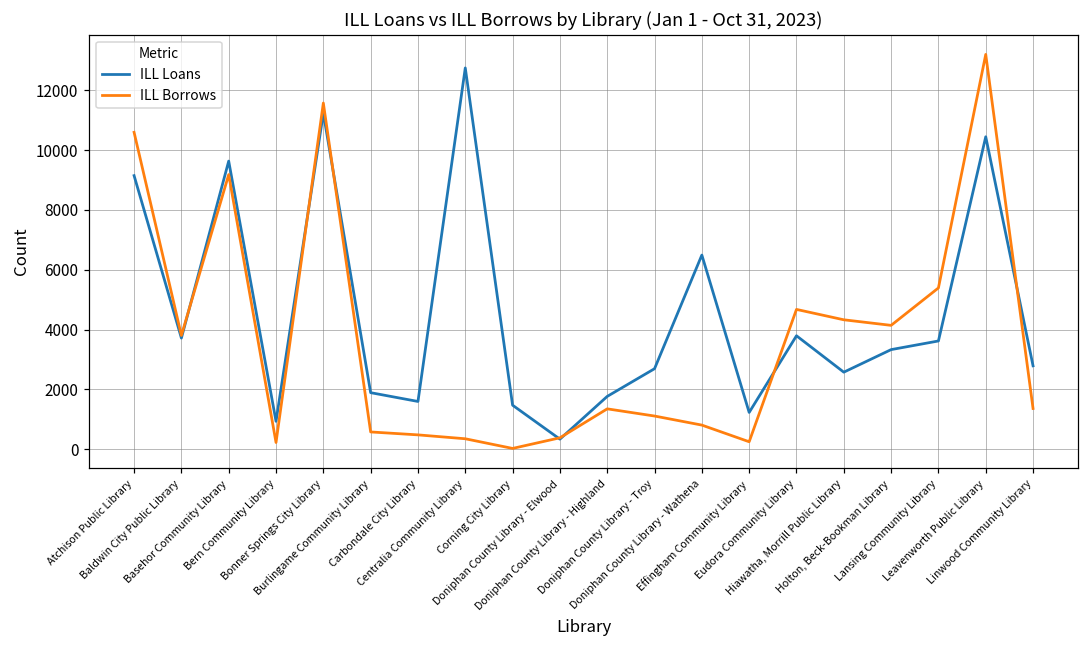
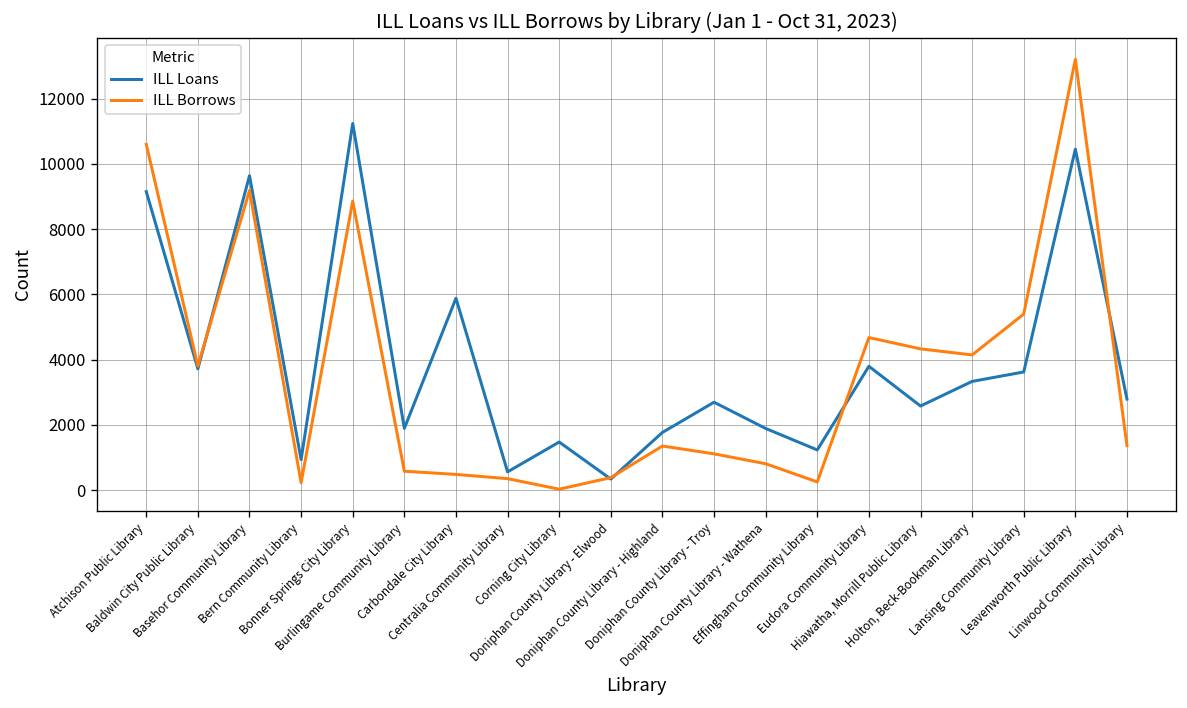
  {
    "ILL Loans": {
      "Atchison Public Library": 9100,
      "Basehor Community Library": 9600,
      "Bern Community Library": 900,
      "Bonner Springs City Library": 11200,
      "Burlingame Community Library": 1900,
-     "Carbondale City Library": 1600,
-     "Centralia Community Library": 12700,
+     "Carbondale City Library": 5900,
+     "Centralia Community Library": 600,
      "Corning City Library": 1500,
      "Doniphan County Library - Highland": 1800,
      "Doniphan County Library - Troy": 2700,
-     "Doniphan County Library - Wathena": 6500,
+     "Doniphan County Library - Wathena": 1900,
      "Effingham Community Library": 1200,
      "Eudora Community Library": 3800,
      "Hiawatha, Morrill Public Library": 2600,
      "Holton, Beck-Bookman Library": 3300,
      "Lansing Community Library": 3600,
      "Leavenworth Public Library": 10400,
      "Linwood Community Library": 2800
    },
    "ILL Borrows": {
      "Atchison Public Library": 10600,
      "Basehor Community Library": 9200,
      "Bern Community Library": 200,
-     "Bonner Springs City Library": 11600,
+     "Bonner Springs City Library": 8900,
      "Burlingame Community Library": 600,
      "Carbondale City Library": 500,
      "Centralia Community Library": 400,
      "Corning City Library": 0,
      "Doniphan County Library - Highland": 1400,
      "Doniphan County Library - Troy": 1100,
      "Doniphan County Library - Wathena": 800,
      "Effingham Community Library": 300,
      "Eudora Community Library": 4700,
      "Hiawatha, Morrill Public Library": 4300,
      "Holton, Beck-Bookman Library": 4100,
      "Lansing Community Library": 5400,
      "Leavenworth Public Library": 13200,
      "Linwood Community Library": 1400
    }
  }
